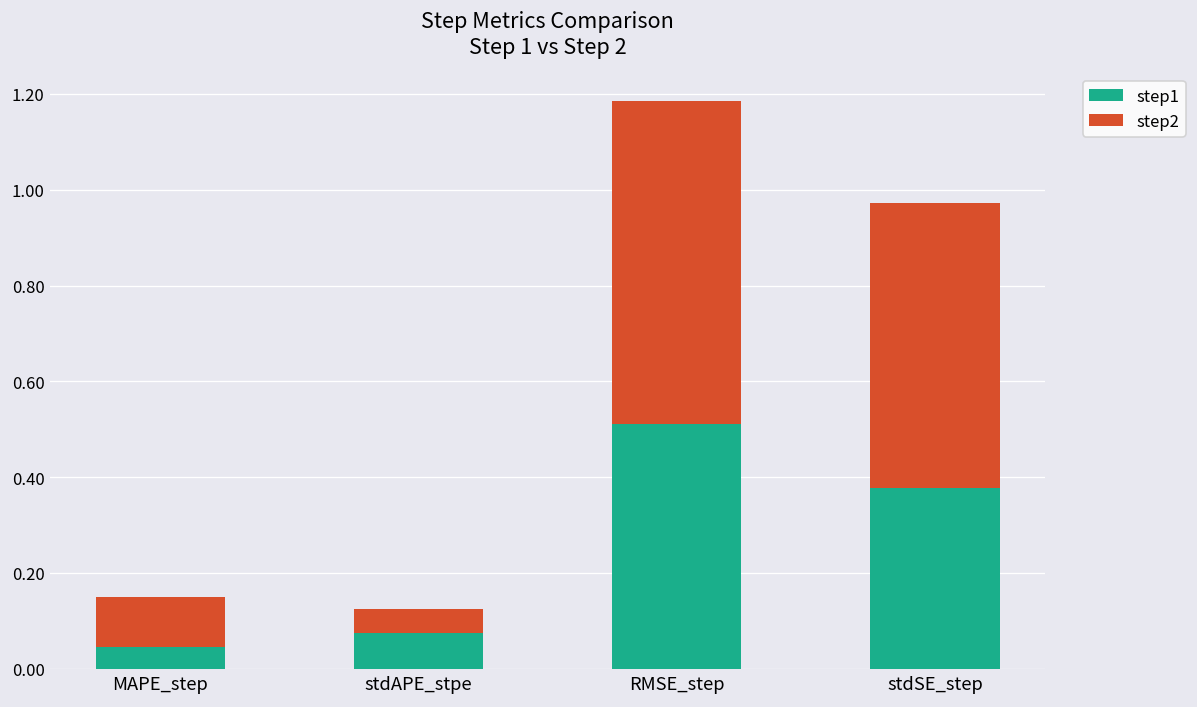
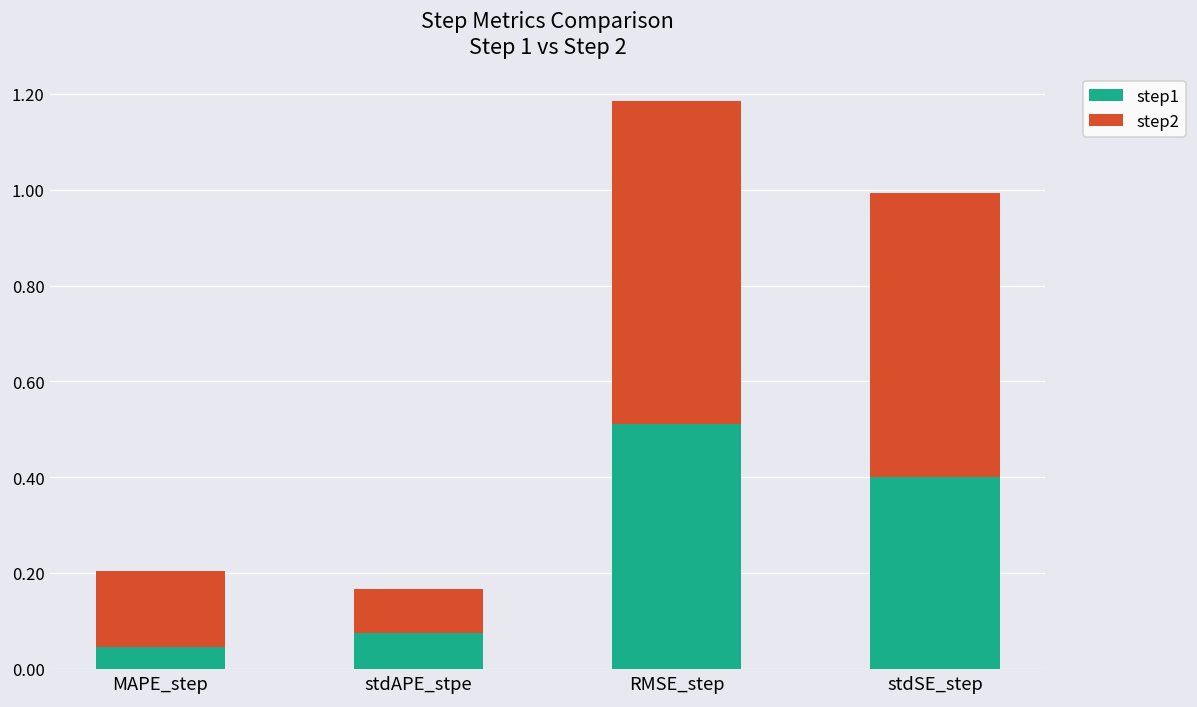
  {
    "step1": {
      "MAPE_step": 0.05,
      "stdAPE_stpe": 0.07,
      "RMSE_step": 0.51,
-     "stdSE_step": 0.38
+     "stdSE_step": 0.40
    },
    "step2": {
-     "MAPE_step": 0.10,
-     "stdAPE_stpe": 0.05,
+     "MAPE_step": 0.16,
+     "stdAPE_stpe": 0.09,
      "RMSE_step": 0.67,
      "stdSE_step": 0.59
    }
  }
